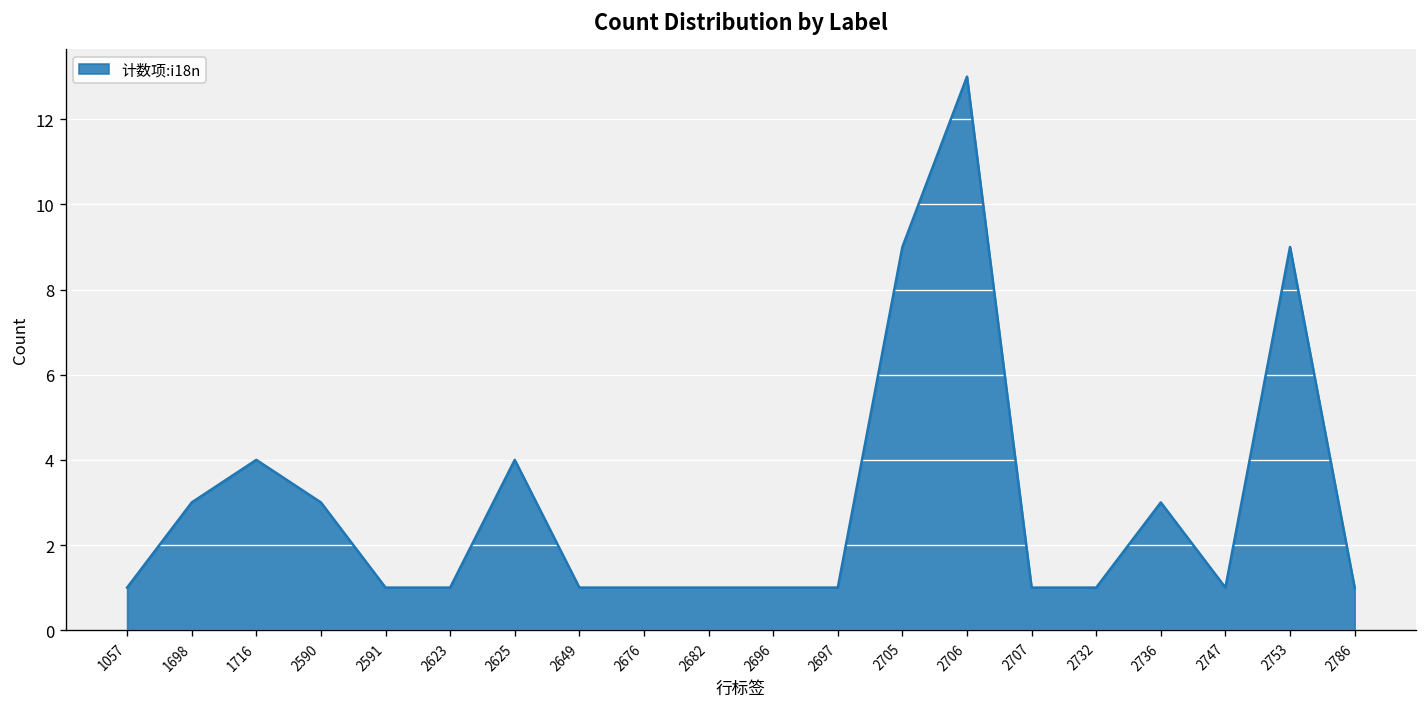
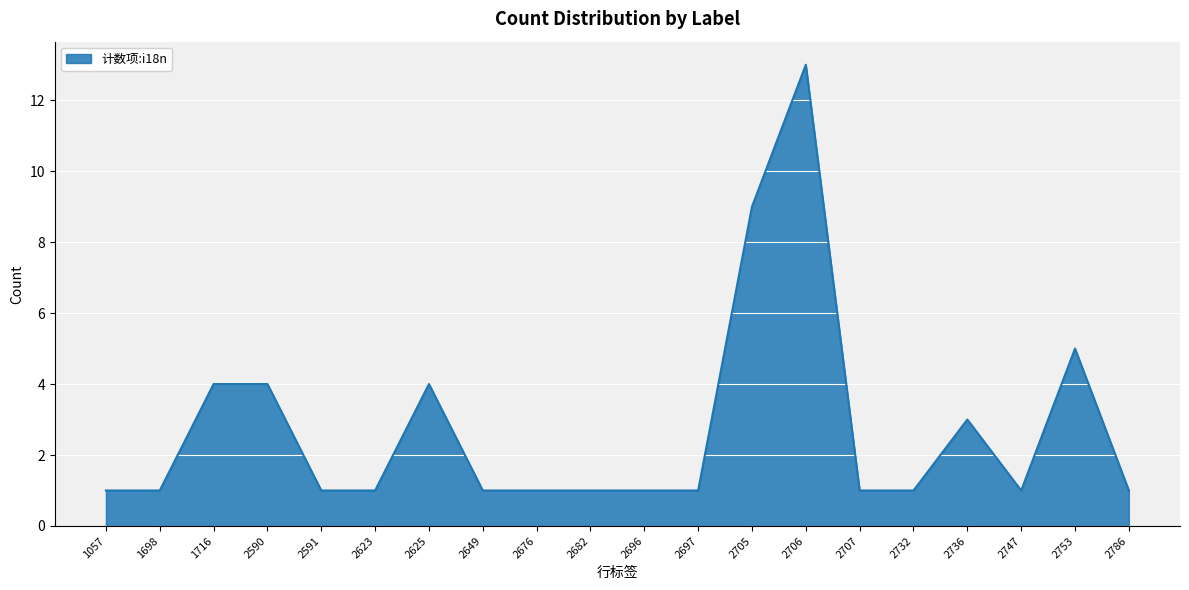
  {
    "1057": 1,
-   "1698": 3,
+   "1698": 1,
    "1716": 4,
-   "2590": 3,
+   "2590": 4,
    "2591": 1,
    "2623": 1,
    "2625": 4,
    "2649": 1,
    "2676": 1,
    "2682": 1,
    "2696": 1,
    "2697": 1,
    "2705": 9,
    "2706": 13,
    "2707": 1,
    "2732": 1,
    "2736": 3,
    "2747": 1,
-   "2753": 9,
+   "2753": 5,
    "2786": 1
  }
